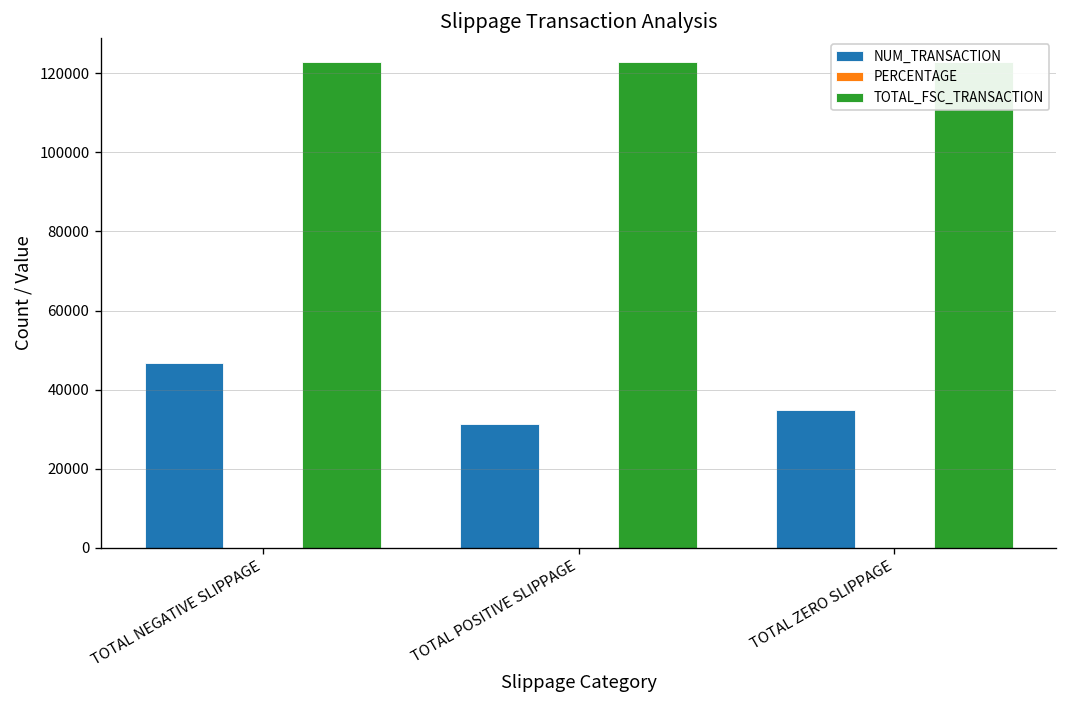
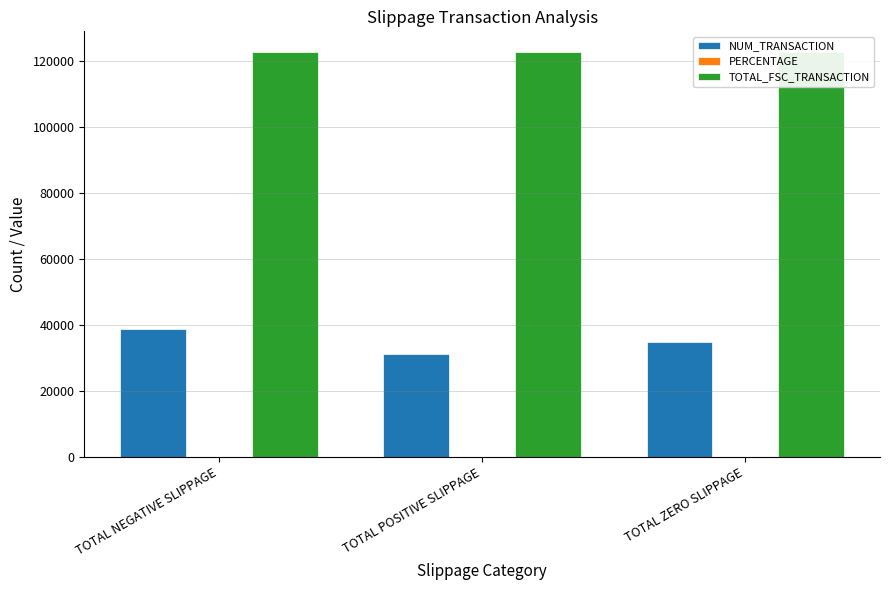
  {
    "NUM_TRANSACTION": {
-     "TOTAL NEGATIVE SLIPPAGE": 47000,
+     "TOTAL NEGATIVE SLIPPAGE": 39000,
      "TOTAL POSITIVE SLIPPAGE": 31000,
      "TOTAL ZERO SLIPPAGE": 35000
    },
    "TOTAL_FSC_TRANSACTION": {
      "TOTAL NEGATIVE SLIPPAGE": 123000,
      "TOTAL POSITIVE SLIPPAGE": 123000
    }
  }
